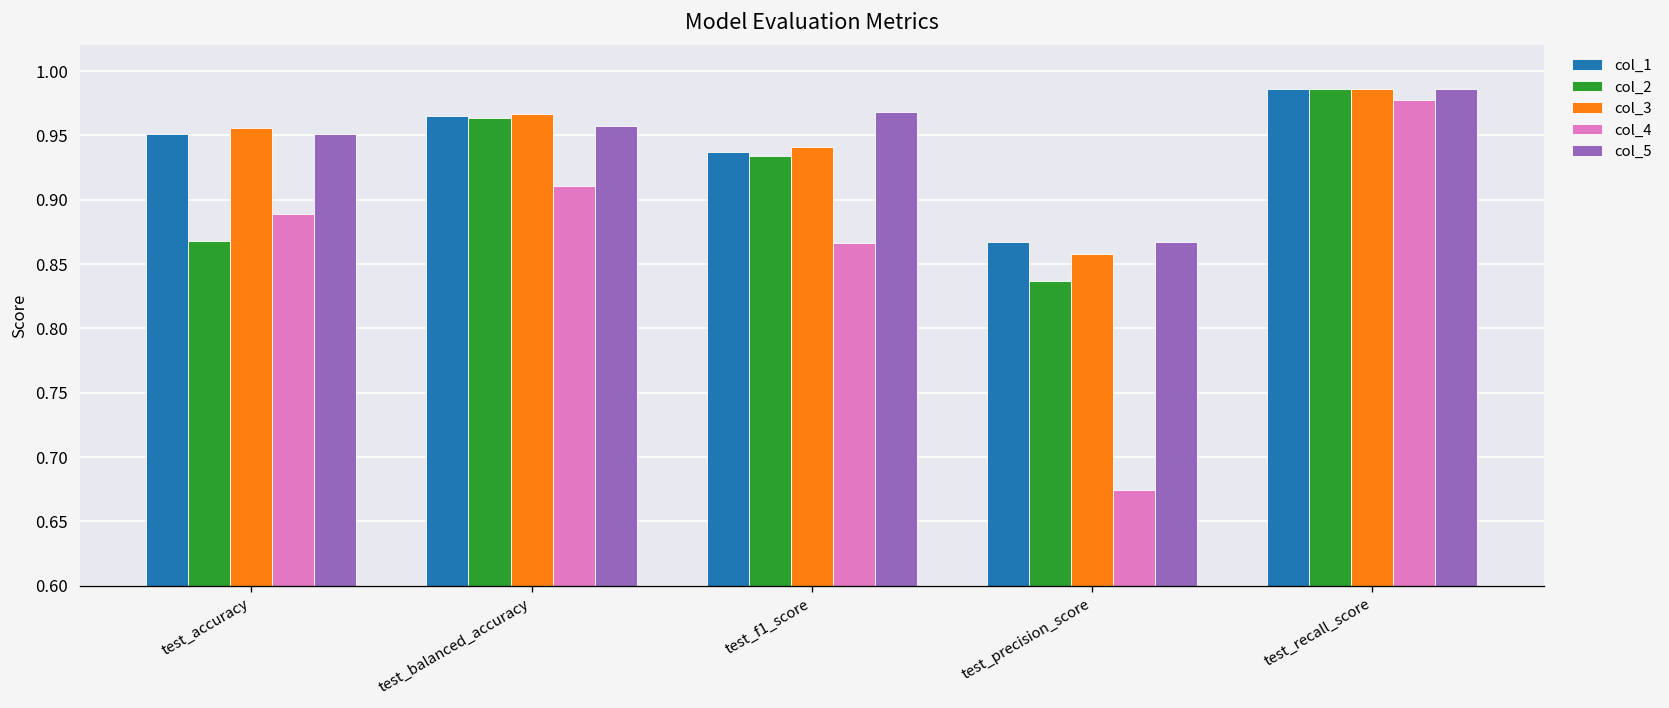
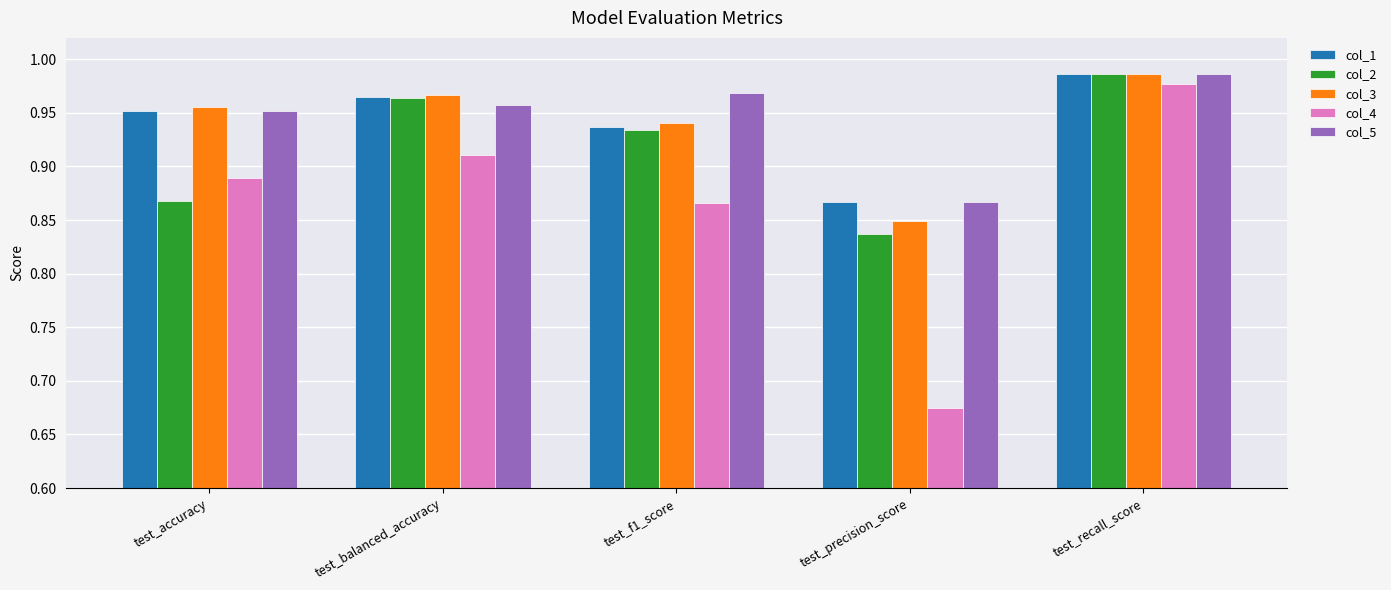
  {
    "col_1": {
      "test_accuracy": 0.951,
      "test_balanced_accuracy": 0.965,
      "test_f1_score": 0.937,
      "test_precision_score": 0.867,
      "test_recall_score": 0.986
    },
    "col_2": {
      "test_accuracy": 0.868,
      "test_balanced_accuracy": 0.964,
      "test_f1_score": 0.934,
      "test_precision_score": 0.837,
      "test_recall_score": 0.986
    },
    "col_3": {
      "test_accuracy": 0.956,
      "test_balanced_accuracy": 0.967,
      "test_f1_score": 0.941,
-     "test_precision_score": 0.858,
+     "test_precision_score": 0.850,
      "test_recall_score": 0.986
    },
    "col_4": {
      "test_accuracy": 0.889,
      "test_balanced_accuracy": 0.911,
      "test_f1_score": 0.866,
      "test_precision_score": 0.675,
      "test_recall_score": 0.977
    },
    "col_5": {
      "test_accuracy": 0.951,
      "test_balanced_accuracy": 0.958,
      "test_f1_score": 0.968,
      "test_precision_score": 0.867,
      "test_recall_score": 0.986
    }
  }
